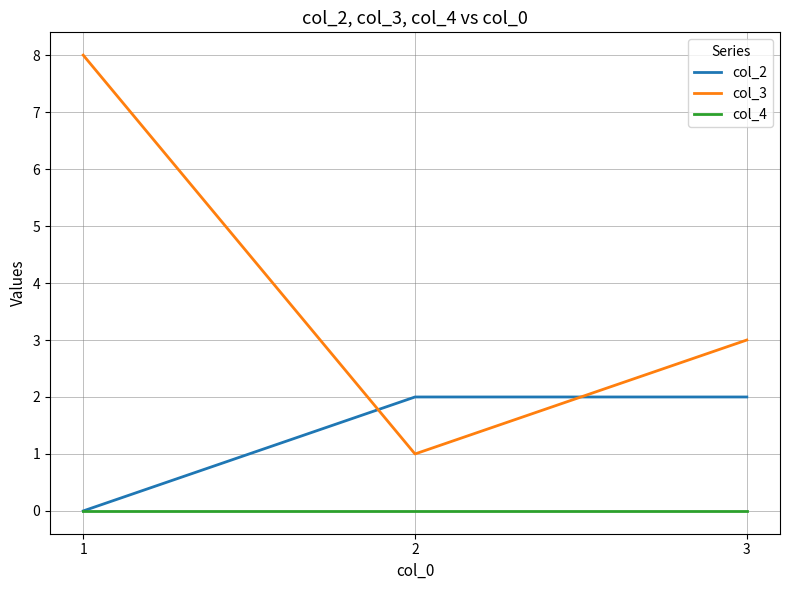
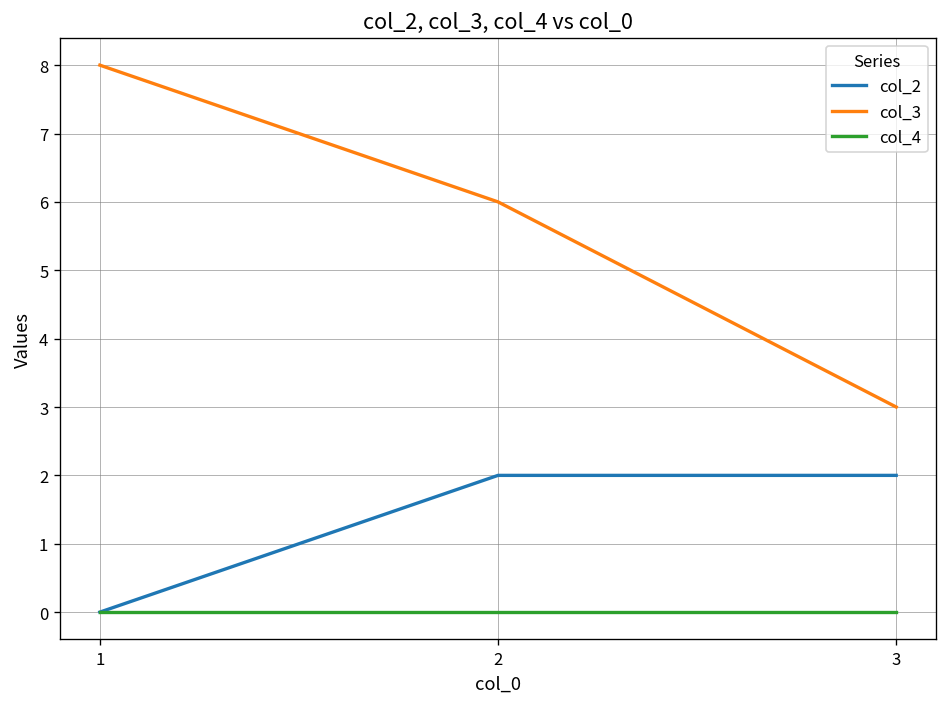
  {
    "col_2": {
      "2": 2,
      "3": 2
    },
    "col_3": {
      "1": 8,
-     "2": 1,
+     "2": 6,
      "3": 3
    },
    "col_4": {
      "2": 0,
      "3": 0
    }
  }
